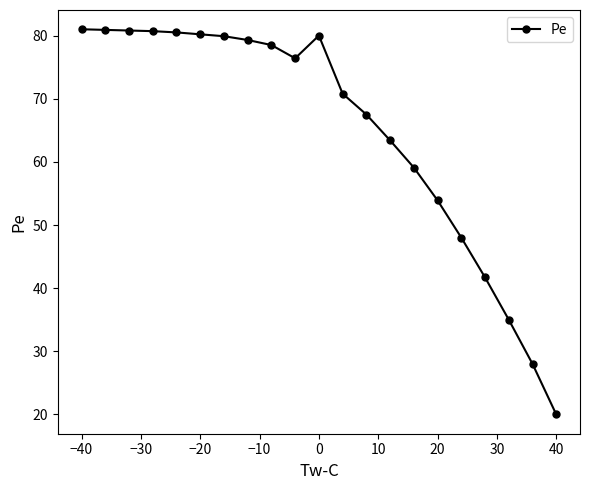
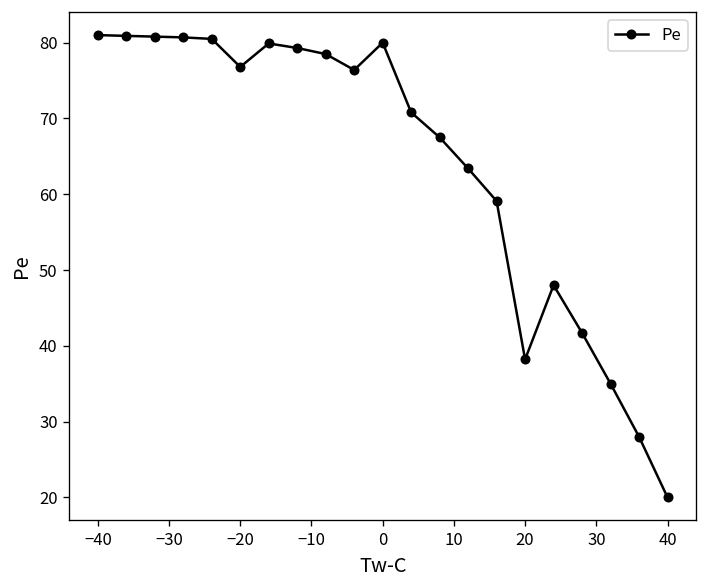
  {
    "−40": 81,
-   "−20": 80,
+   "−20": 77,
    "0": 80,
-   "20": 54,
+   "20": 38,
    "40": 20
  }
